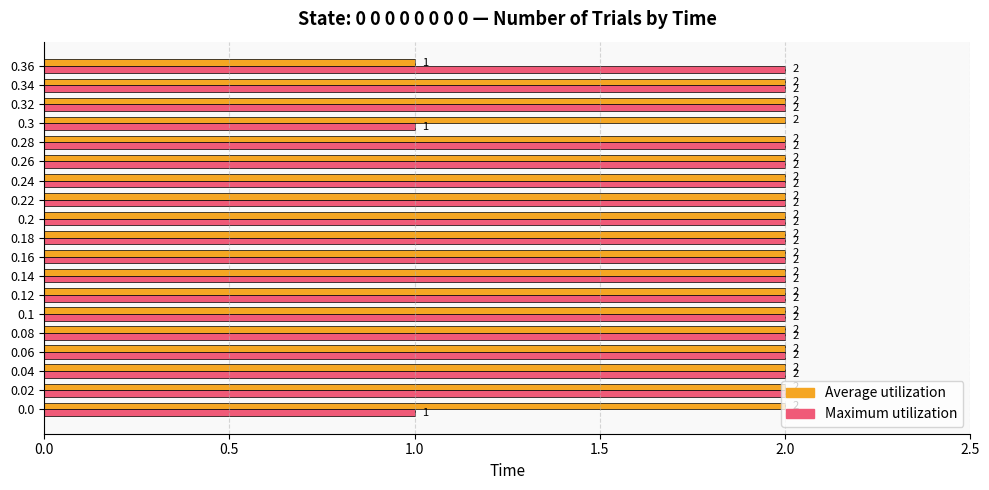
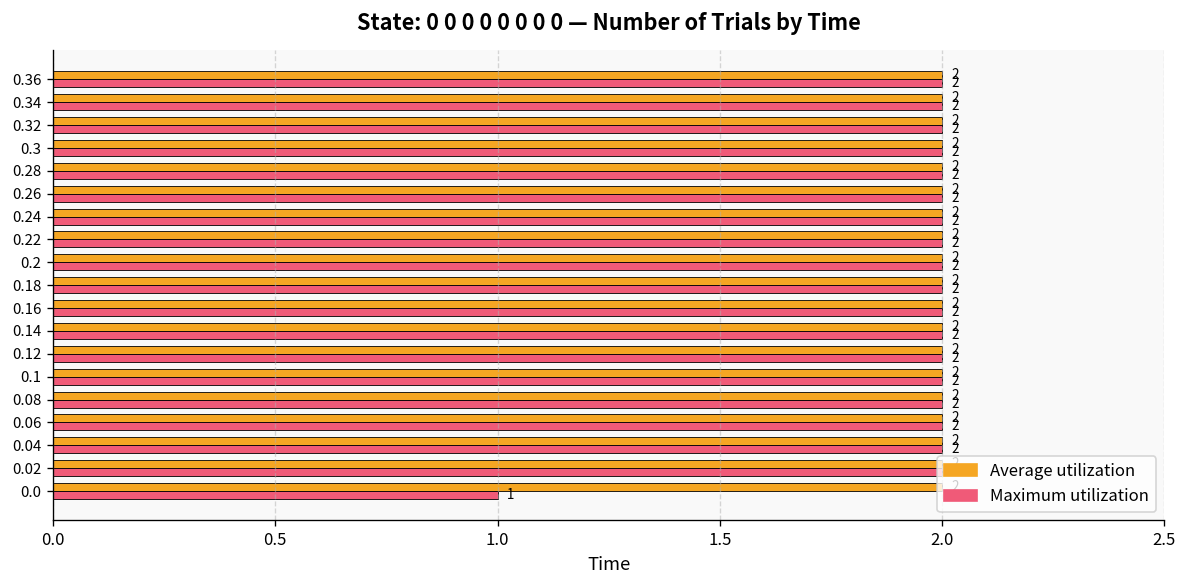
  {
    "Average utilization": {
-     "0.36": 1
+     "0.36": 2
    },
    "Maximum utilization": {
-     "0.3": 1,
+     "0.3": 2,
      "0.0": 1
    }
  }
